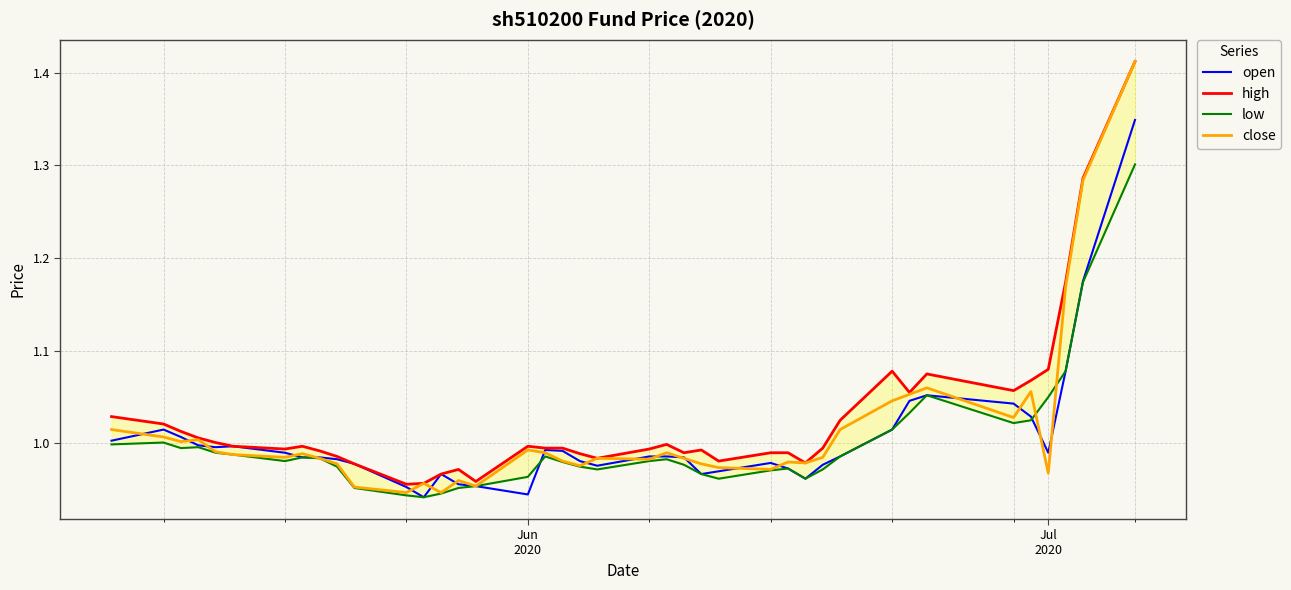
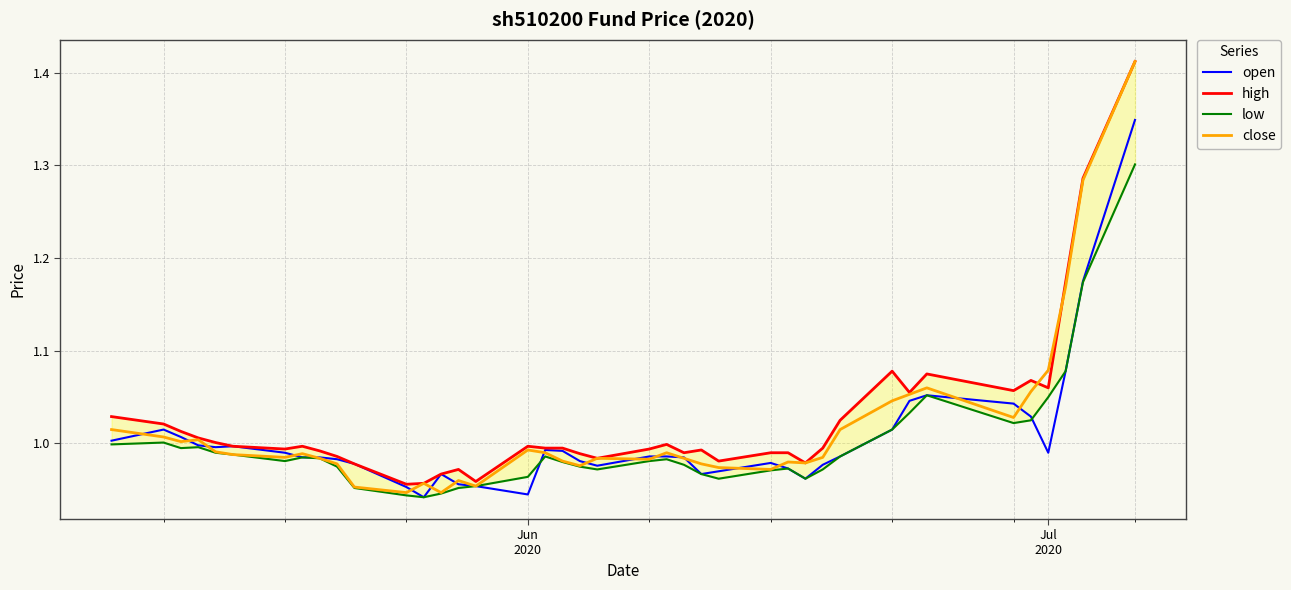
  {
    "open": {
      "Jun 2020": 0.95,
      "Jul 2020": 0.99
    },
    "high": {
      "Jun 2020": 1.00,
-     "Jul 2020": 1.08
+     "Jul 2020": 1.06
    },
    "low": {
      "Jun 2020": 0.96,
      "Jul 2020": 1.05
    },
    "close": {
      "Jun 2020": 0.99,
-     "Jul 2020": 0.97
+     "Jul 2020": 1.08
    }
  }
